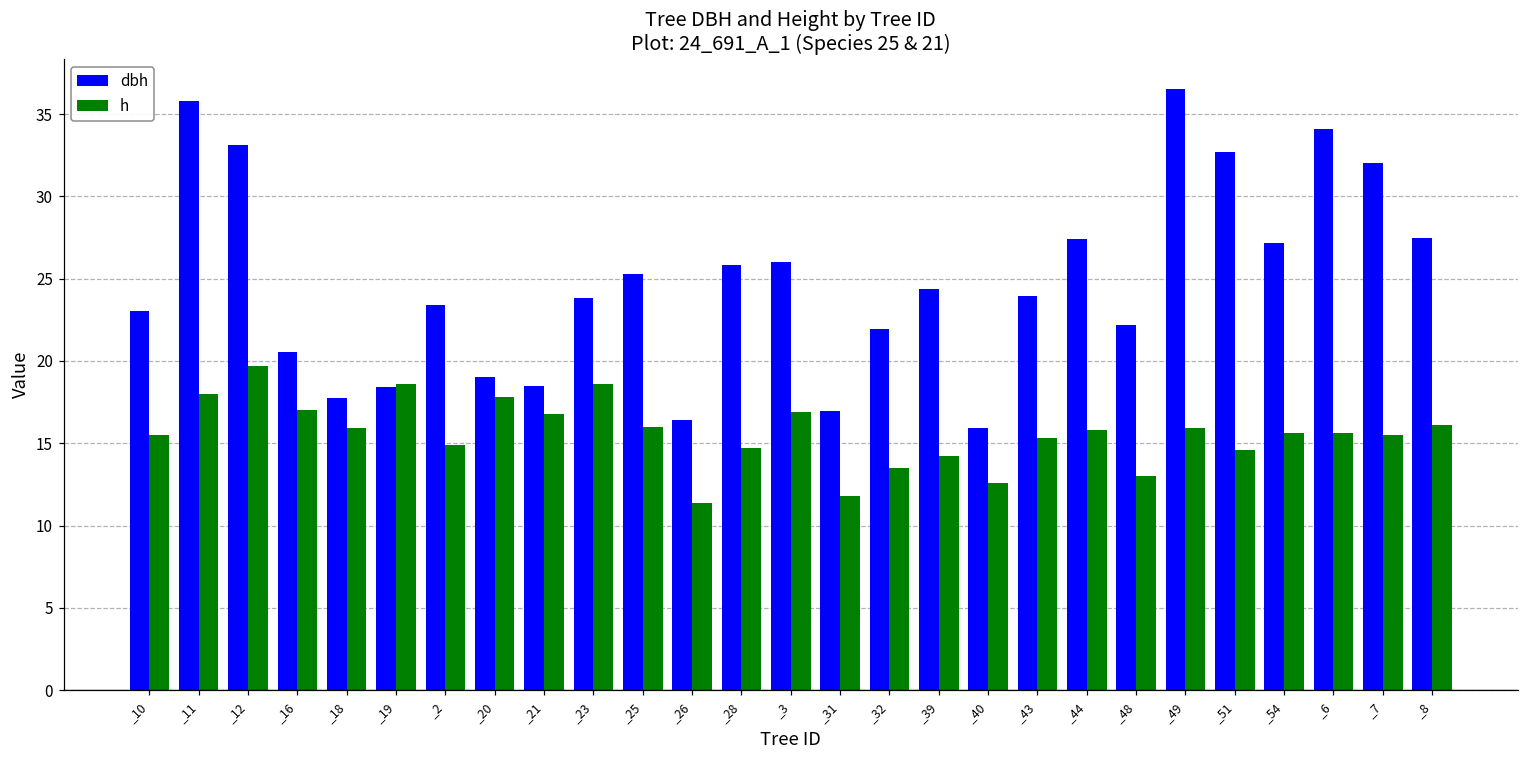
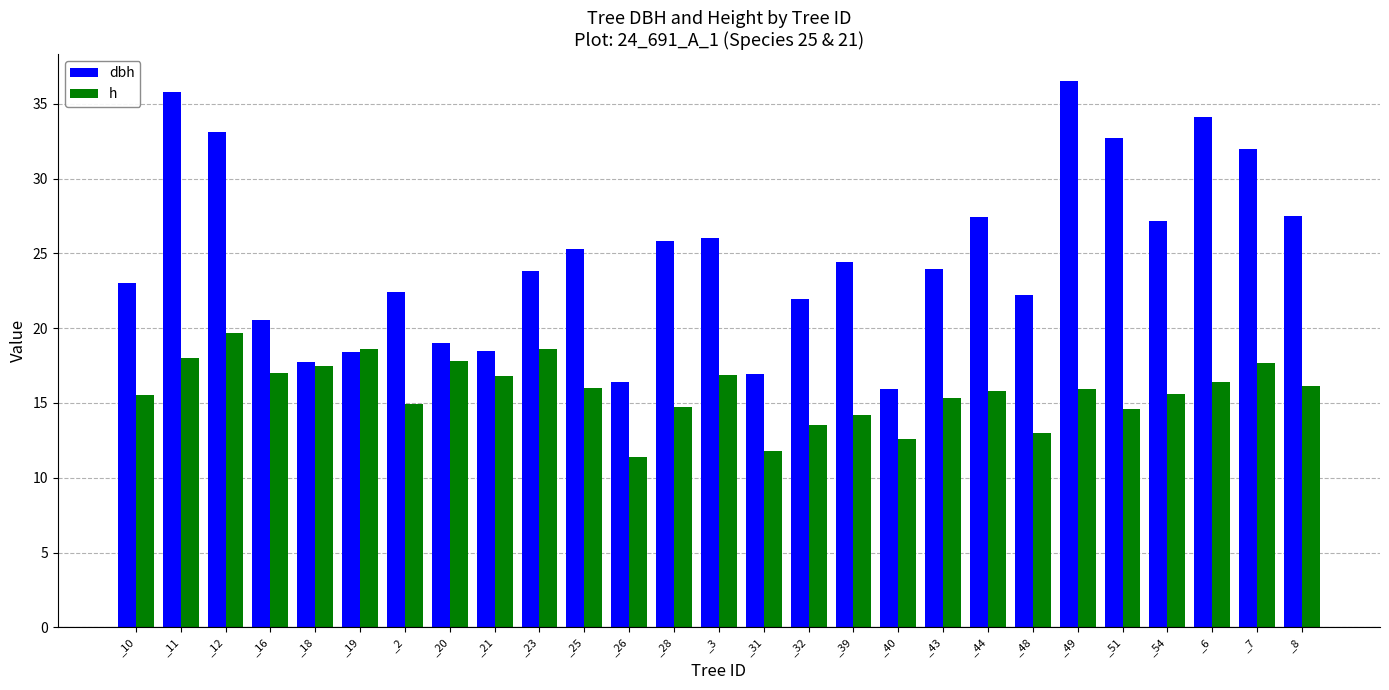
  {
    "dbh": {
      "_10": 23.1,
      "_11": 35.8,
      "_12": 33.1,
      "_16": 20.6,
      "_18": 17.8,
      "_19": 18.4,
-     "_2": 23.4,
+     "_2": 22.4,
      "_20": 19.0,
      "_21": 18.5,
      "_23": 23.9,
      "_25": 25.3,
      "_26": 16.4,
      "_28": 25.8,
      "_3": 26.0,
      "_31": 17.0,
      "_32": 22.0,
      "_39": 24.4,
      "_40": 16.0,
      "_43": 24.0,
      "_44": 27.4,
      "_48": 22.2,
      "_49": 36.5,
      "_51": 32.7,
      "_54": 27.2,
      "_6": 34.1,
      "_7": 32.0,
      "_8": 27.5
    },
    "h": {
      "_10": 15.5,
      "_11": 18.0,
      "_12": 19.7,
      "_16": 17.0,
-     "_18": 15.9,
+     "_18": 17.5,
      "_19": 18.6,
      "_2": 14.9,
      "_20": 17.8,
      "_21": 16.8,
      "_23": 18.6,
      "_25": 16.0,
      "_26": 11.4,
      "_28": 14.7,
      "_3": 16.9,
      "_31": 11.8,
      "_32": 13.5,
      "_39": 14.2,
      "_40": 12.6,
      "_43": 15.3,
      "_44": 15.8,
      "_48": 13.0,
      "_49": 15.9,
      "_51": 14.6,
      "_54": 15.6,
-     "_6": 15.6,
-     "_7": 15.5,
+     "_6": 16.4,
+     "_7": 17.7,
      "_8": 16.1
    }
  }
